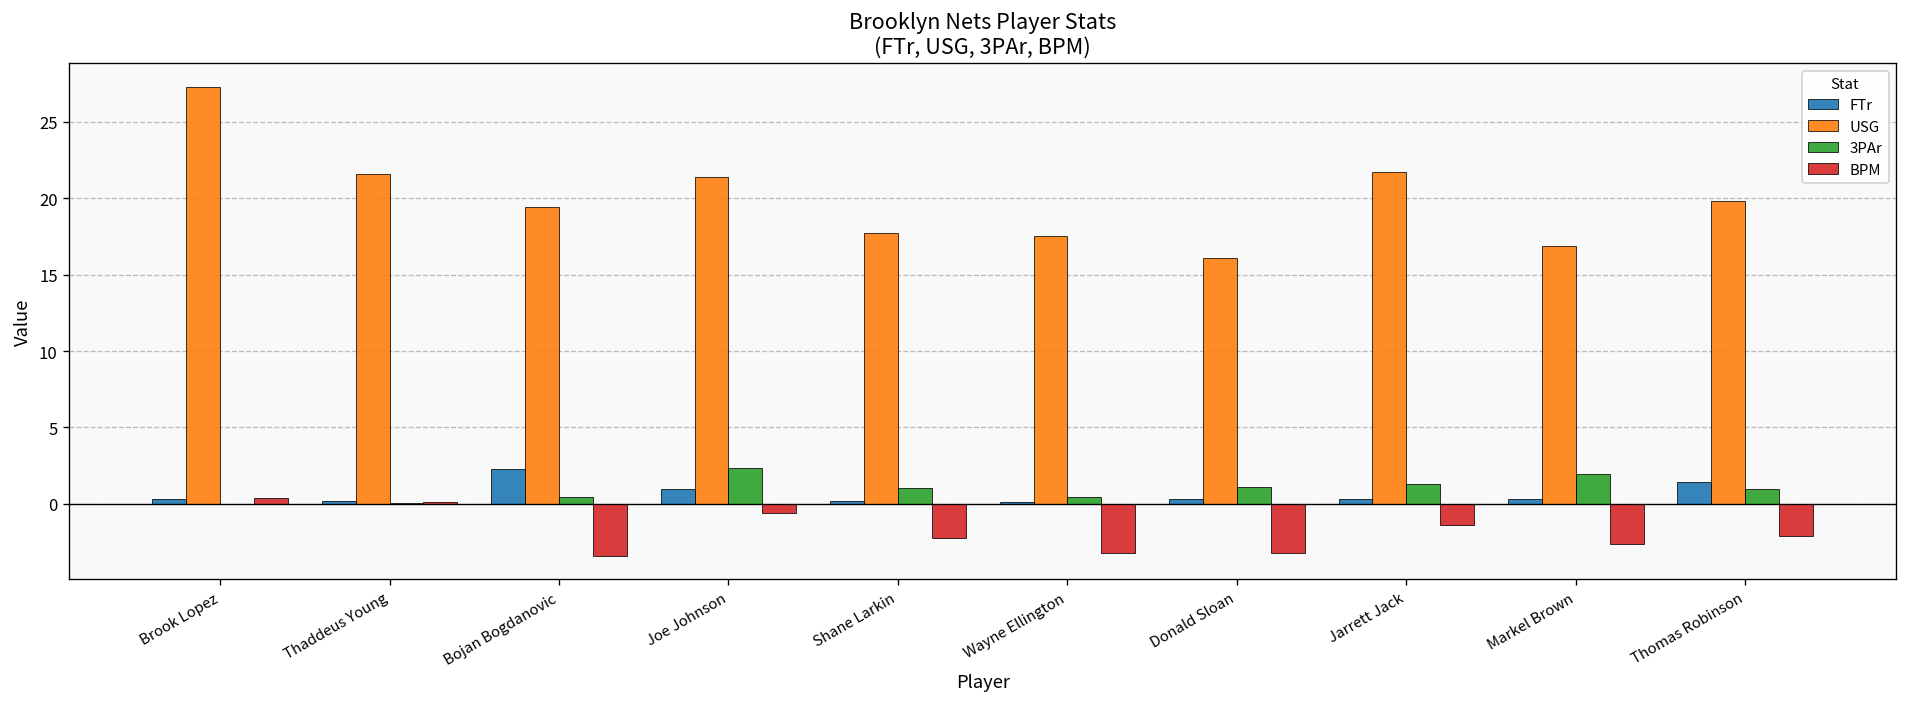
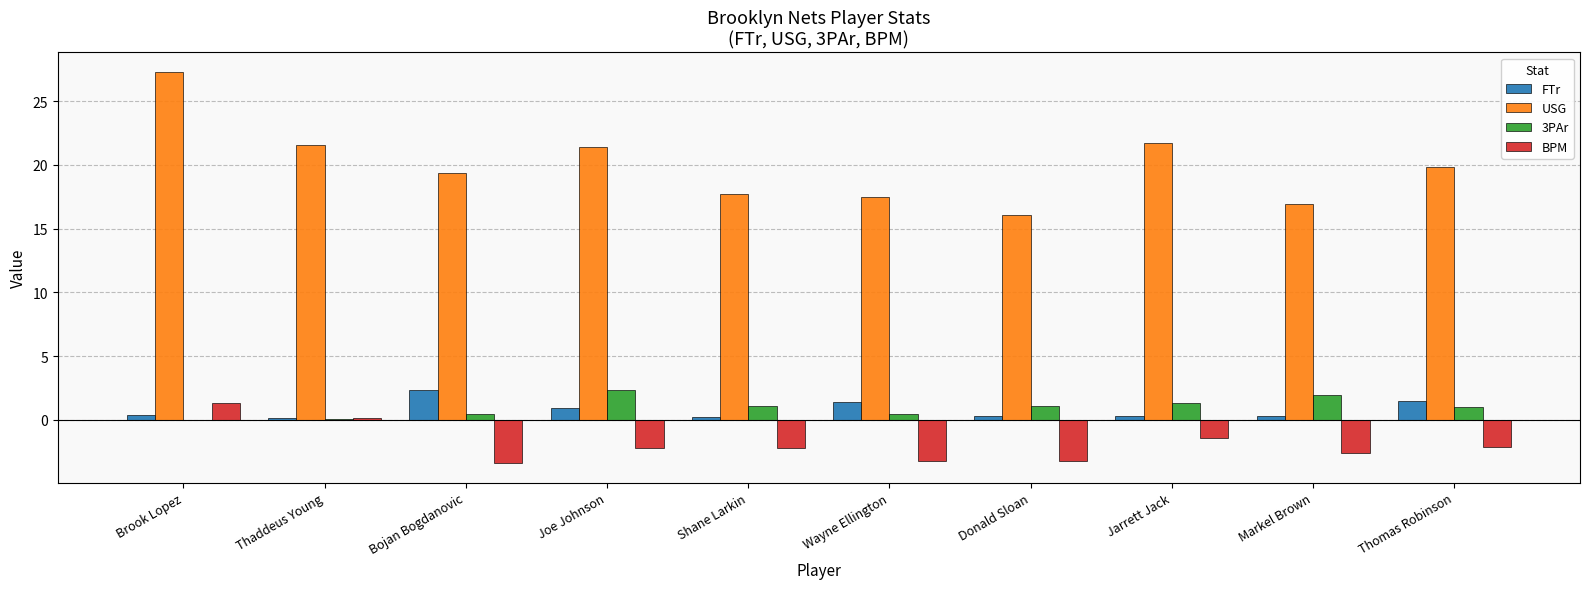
  {
    "FTr": {
      "Brook Lopez": 0.3,
      "Bojan Bogdanovic": 2.3,
      "Joe Johnson": 1.0,
      "Shane Larkin": 0.2,
-     "Wayne Ellington": 0.1,
+     "Wayne Ellington": 1.4,
      "Donald Sloan": 0.3,
      "Jarrett Jack": 0.3,
      "Markel Brown": 0.3,
      "Thomas Robinson": 1.4
    },
    "USG": {
      "Brook Lopez": 27.3,
      "Thaddeus Young": 21.6,
      "Bojan Bogdanovic": 19.4,
      "Joe Johnson": 21.4,
      "Shane Larkin": 17.7,
      "Wayne Ellington": 17.5,
      "Donald Sloan": 16.1,
      "Jarrett Jack": 21.7,
      "Markel Brown": 16.9,
      "Thomas Robinson": 19.8
    },
    "3PAr": {
      "Bojan Bogdanovic": 0.5,
      "Joe Johnson": 2.3,
      "Shane Larkin": 1.1,
      "Wayne Ellington": 0.5,
      "Donald Sloan": 1.1,
      "Jarrett Jack": 1.3,
      "Markel Brown": 2.0,
      "Thomas Robinson": 1.0
    },
    "BPM": {
-     "Brook Lopez": 0.4,
+     "Brook Lopez": 1.3,
      "Bojan Bogdanovic": -3.4,
-     "Joe Johnson": -0.6,
+     "Joe Johnson": -2.2,
      "Shane Larkin": -2.2,
      "Wayne Ellington": -3.2,
      "Donald Sloan": -3.2,
      "Jarrett Jack": -1.4,
      "Markel Brown": -2.6,
      "Thomas Robinson": -2.1
    }
  }
